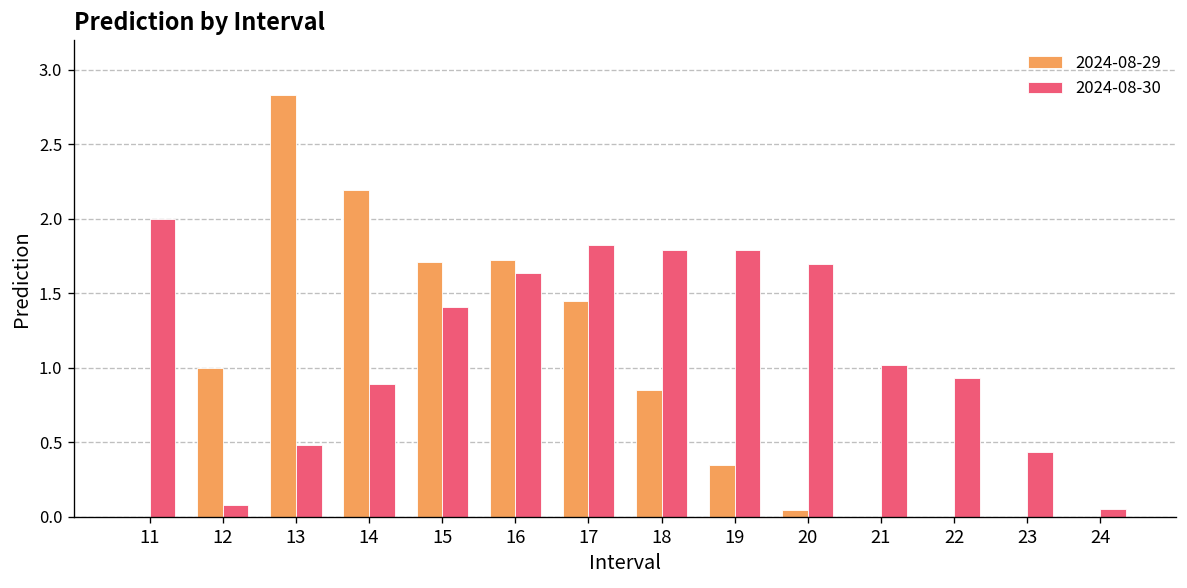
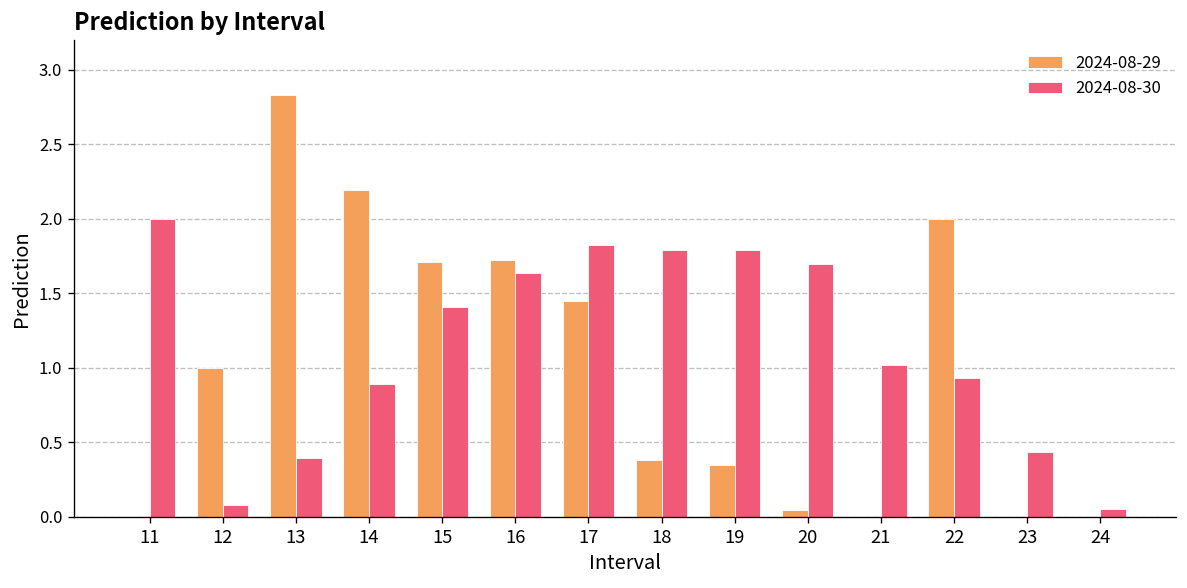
  {
    "2024-08-29": {
      "11": 0.00,
      "12": 1.00,
      "13": 2.83,
      "14": 2.20,
      "15": 1.71,
      "16": 1.72,
      "17": 1.45,
-     "18": 0.85,
+     "18": 0.38,
      "19": 0.35,
      "20": 0.05,
      "21": 0.00,
-     "22": 0,
+     "22": 2,
      "23": 0.00,
      "24": 0.00
    },
    "2024-08-30": {
      "11": 2.00,
      "12": 0.08,
-     "13": 0.48,
+     "13": 0.40,
      "14": 0.89,
      "15": 1.41,
      "16": 1.64,
      "17": 1.83,
      "18": 1.79,
      "19": 1.79,
      "20": 1.70,
      "21": 1.02,
      "22": 0.94,
      "23": 0.44,
      "24": 0.05
    }
  }
